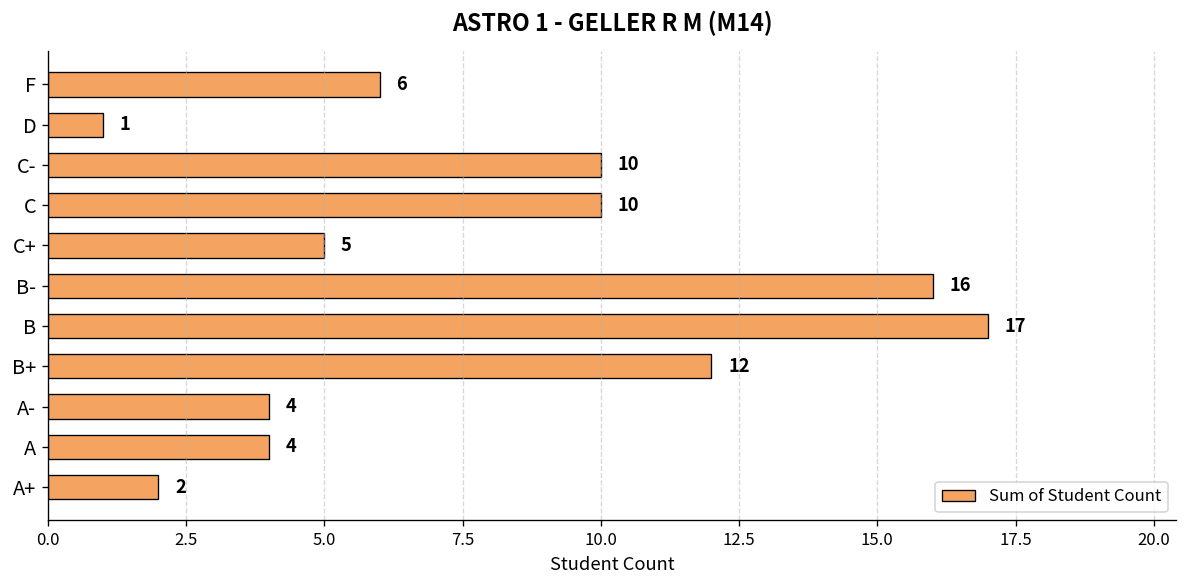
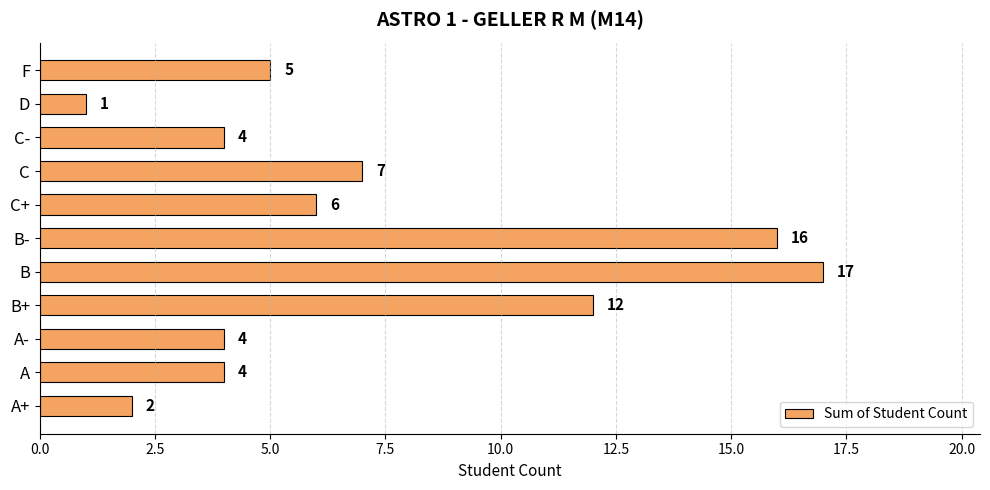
  {
-   "F": 6,
+   "F": 5,
    "D": 1,
-   "C-": 10,
-   "C": 10,
-   "C+": 5,
+   "C-": 4,
+   "C": 7,
+   "C+": 6,
    "B-": 16,
    "B": 17,
    "B+": 12,
    "A-": 4,
    "A": 4,
    "A+": 2
  }
